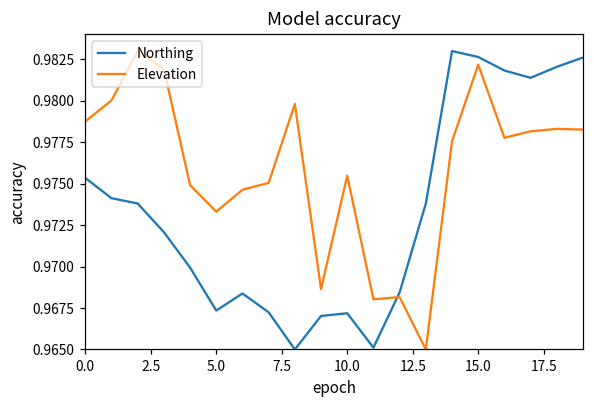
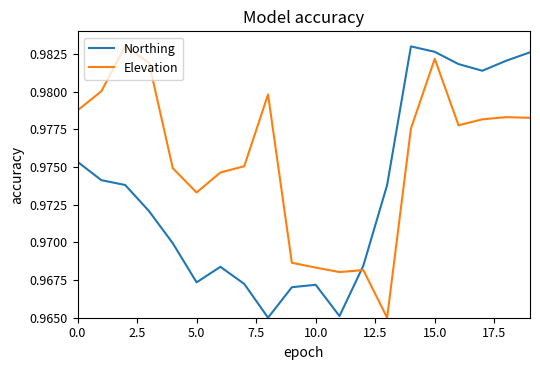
  {
    "Northing": {
      "0.0": 0.9753,
      "5.0": 0.9673,
      "10.0": 0.9672,
      "15.0": 0.9826
    },
    "Elevation": {
      "0.0": 0.9788,
      "5.0": 0.9733,
-     "10.0": 0.9755,
+     "10.0": 0.9683,
      "15.0": 0.9822
    }
  }
